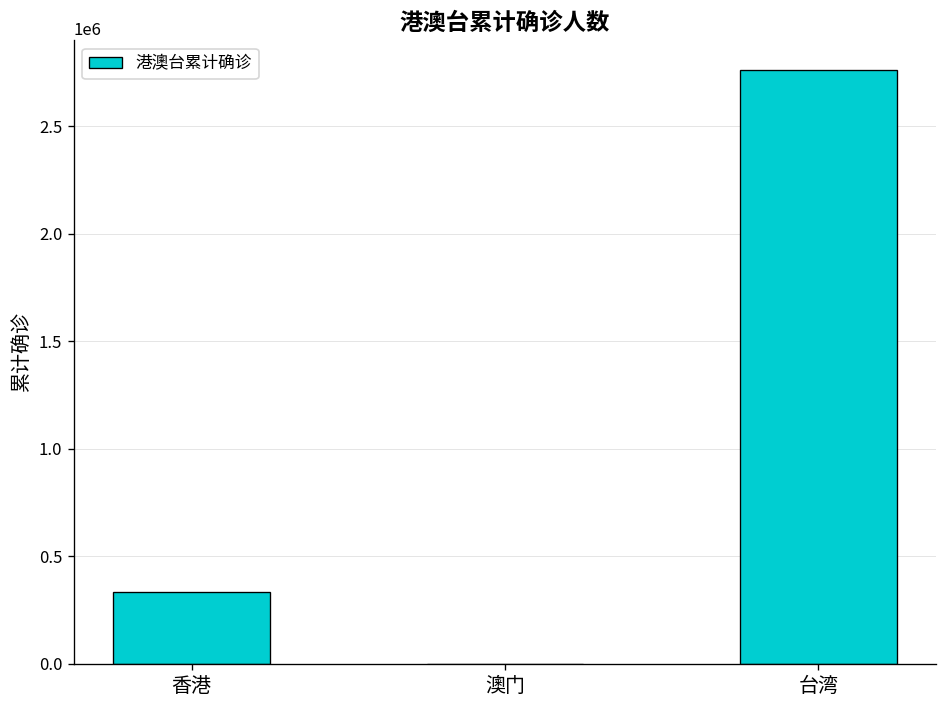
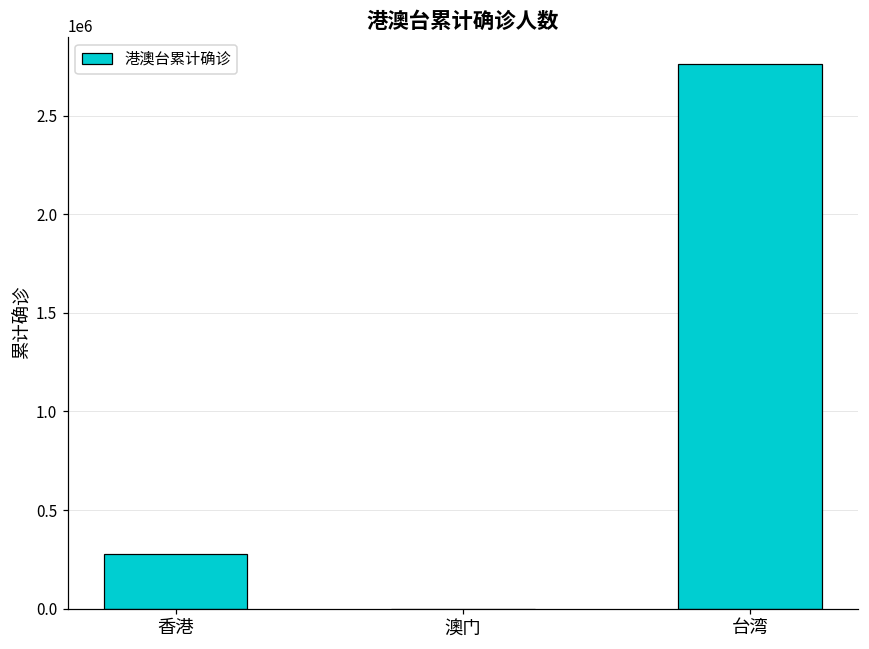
  {
-   "香港": 330000,
+   "香港": 280000,
    "台湾": 2760000
  }
